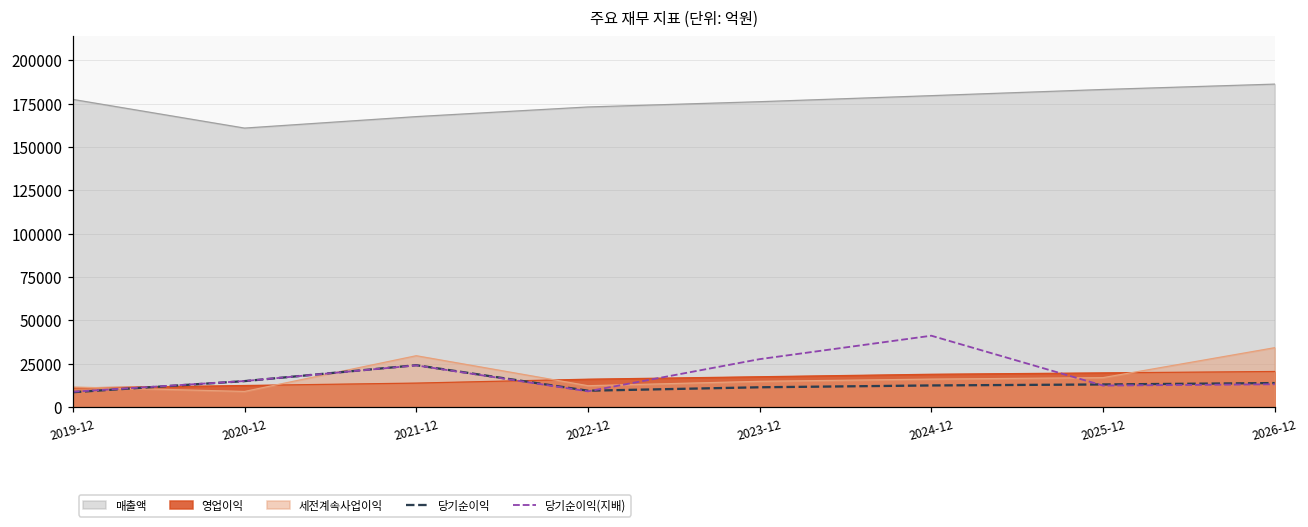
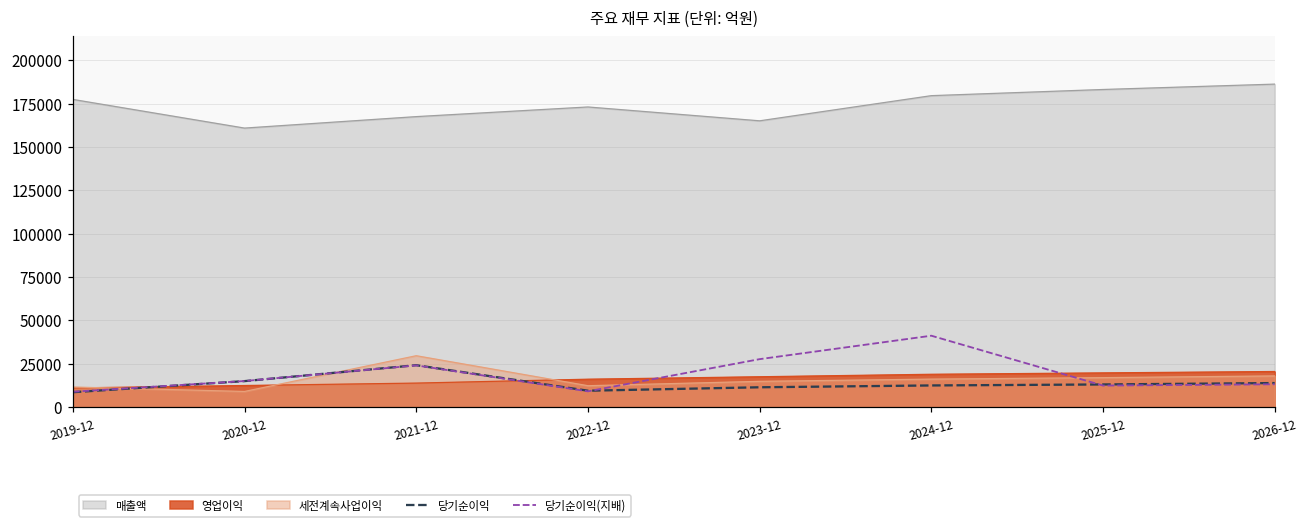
  {
    "매출액": {
      "2019-12": 177000,
      "2020-12": 161000,
      "2021-12": 167000,
      "2022-12": 173000,
-     "2023-12": 176000,
+     "2023-12": 165000,
      "2024-12": 180000,
      "2025-12": 183000,
      "2026-12": 186000
    },
    "영업이익": {
      "2020-12": 12000,
      "2021-12": 14000,
      "2022-12": 16000,
      "2023-12": 18000,
      "2024-12": 19000,
      "2025-12": 20000,
      "2026-12": 21000
    },
    "세전계속사업이익": {
      "2020-12": 9000,
      "2021-12": 30000,
      "2022-12": 12000,
      "2023-12": 15000,
      "2024-12": 16000,
      "2025-12": 17000,
-     "2026-12": 34000
+     "2026-12": 18000
    },
    "당기순이익": {
      "2023-12": 11000,
      "2024-12": 13000
    },
    "당기순이익(지배)": {
      "2023-12": 28000,
      "2024-12": 41000
    }
  }
